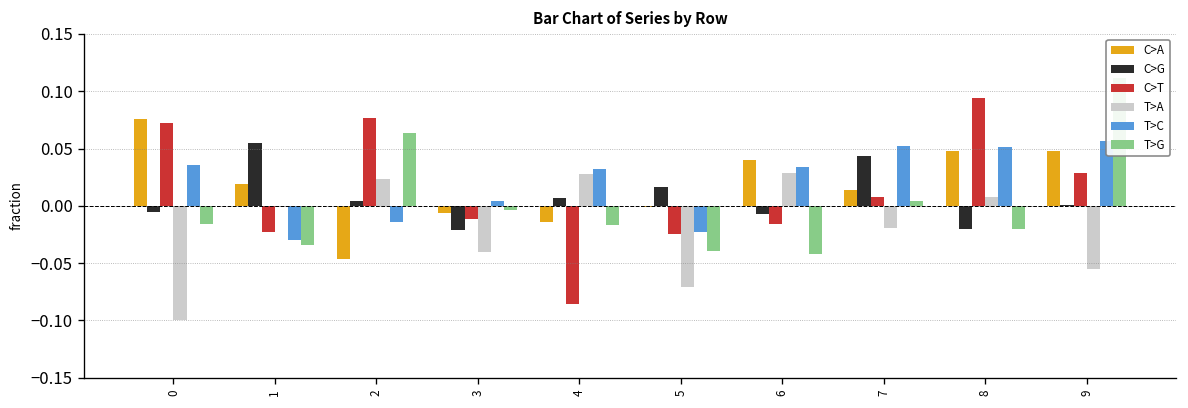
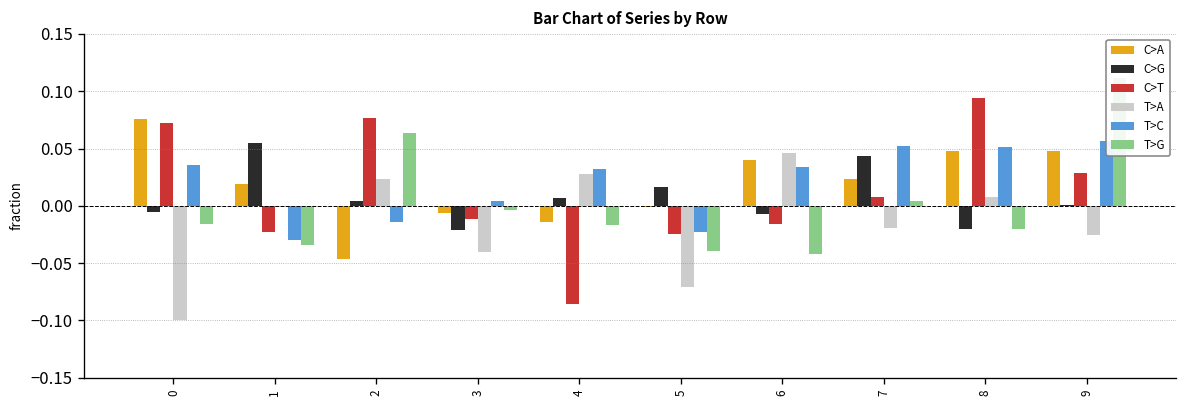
  {
    "C>A": {
      "0": 0.08,
      "1": 0.02,
      "2": -0.05,
      "3": -0.01,
      "4": -0.01,
      "6": 0.04,
-     "7": 0.01,
+     "7": 0.02,
      "8": 0.05,
      "9": 0.05
    },
    "C>G": {
      "0": -0.01,
      "1": 0.05,
      "2": 0.00,
      "3": -0.02,
      "4": 0.01,
      "5": 0.02,
      "6": -0.01,
      "7": 0.04,
      "8": -0.02
    },
    "C>T": {
      "0": 0.07,
      "1": -0.02,
      "2": 0.08,
      "3": -0.01,
      "4": -0.09,
      "5": -0.02,
      "6": -0.02,
      "7": 0.01,
      "8": 0.09,
      "9": 0.03
    },
    "T>A": {
      "0": -0.10,
      "2": 0.02,
      "3": -0.04,
      "4": 0.03,
      "5": -0.07,
-     "6": 0.03,
+     "6": 0.05,
      "7": -0.02,
      "8": 0.01,
-     "9": -0.06
+     "9": -0.03
    },
    "T>C": {
      "0": 0.04,
      "1": -0.03,
      "2": -0.01,
      "3": 0.00,
      "4": 0.03,
      "5": -0.02,
      "6": 0.03,
      "7": 0.05,
      "8": 0.05
    },
    "T>G": {
      "0": -0.02,
      "1": -0.03,
      "2": 0.06,
      "3": 0.00,
      "4": -0.02,
      "5": -0.04,
      "6": -0.04,
      "7": 0.00,
      "8": -0.02
    }
  }
